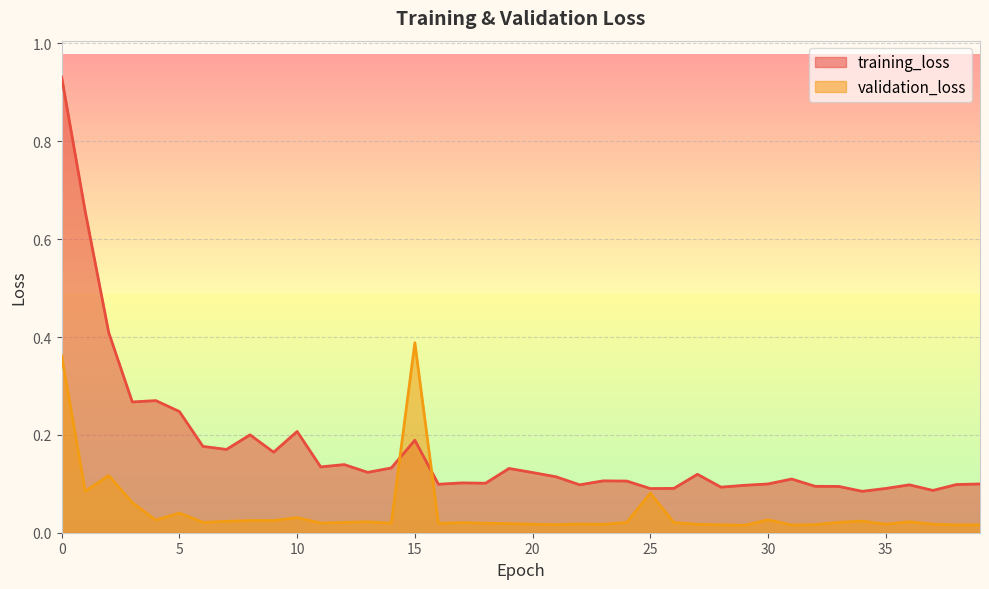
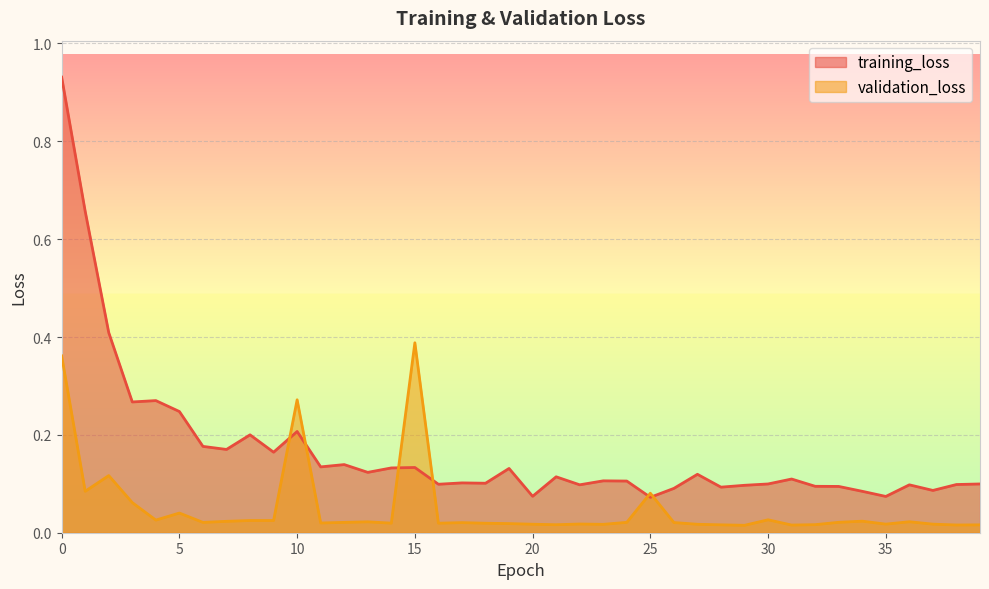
  {
    "training_loss": {
      "0": 0.93,
      "5": 0.25,
      "10": 0.21,
-     "15": 0.19,
-     "20": 0.12,
-     "25": 0.09,
+     "15": 0.13,
+     "20": 0.07,
+     "25": 0.07,
      "30": 0.10,
-     "35": 0.09
+     "35": 0.07
    },
    "validation_loss": {
      "0": 0.36,
      "5": 0.04,
-     "10": 0.03,
+     "10": 0.27,
      "15": 0.39,
      "20": 0.02,
      "25": 0.08,
      "30": 0.03,
      "35": 0.02
    }
  }
